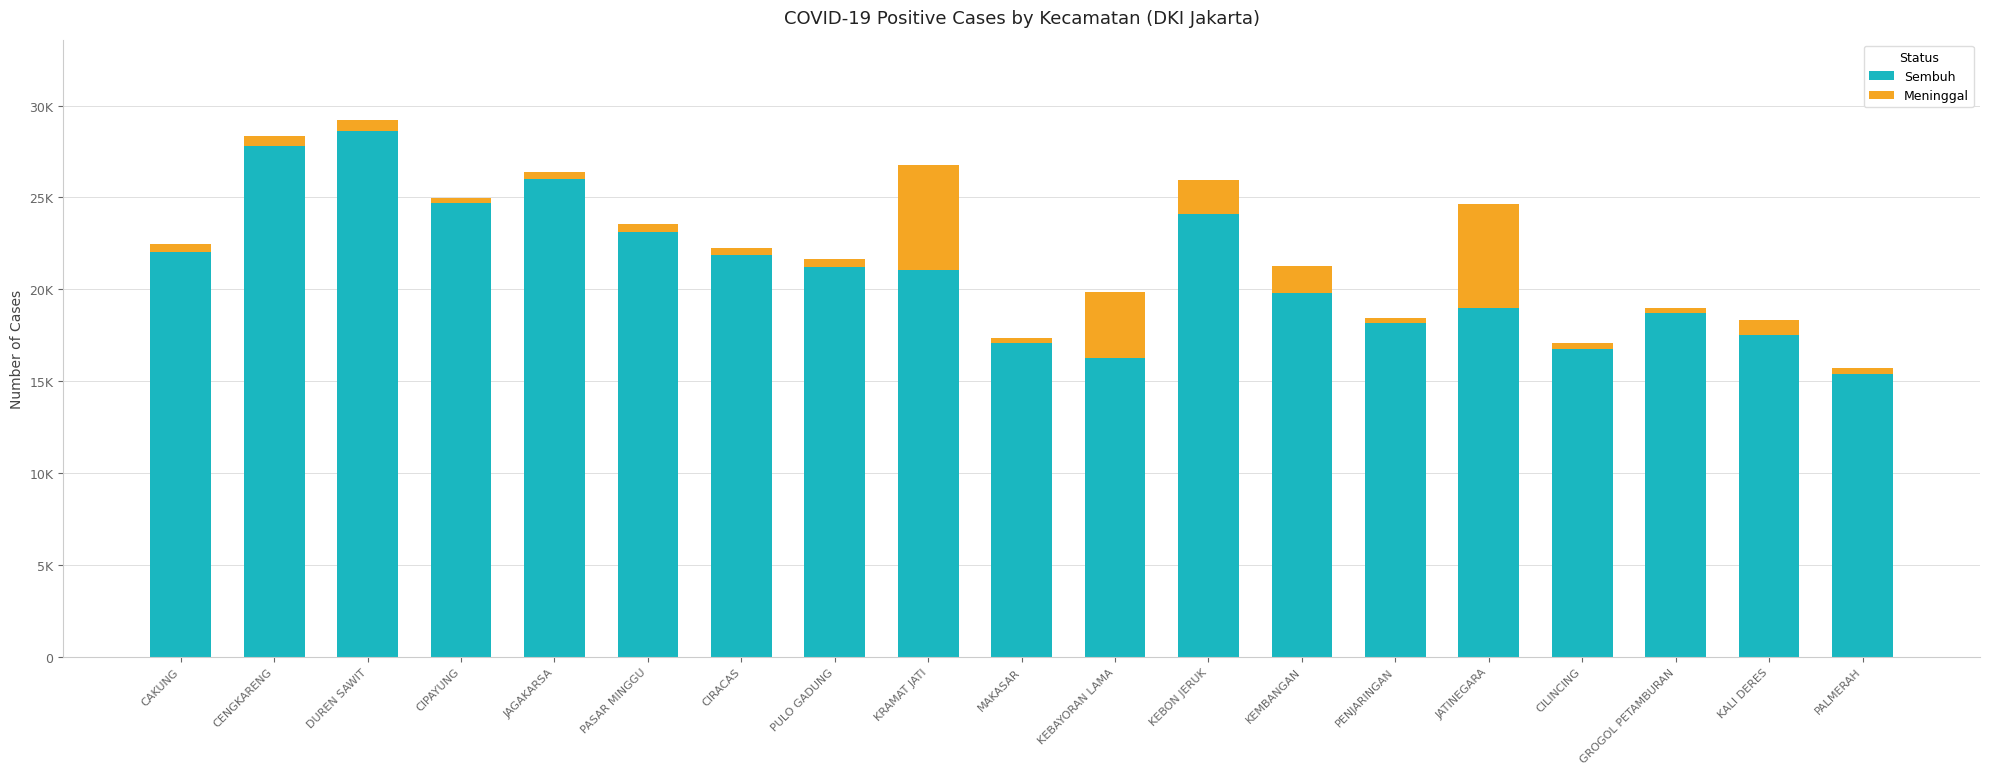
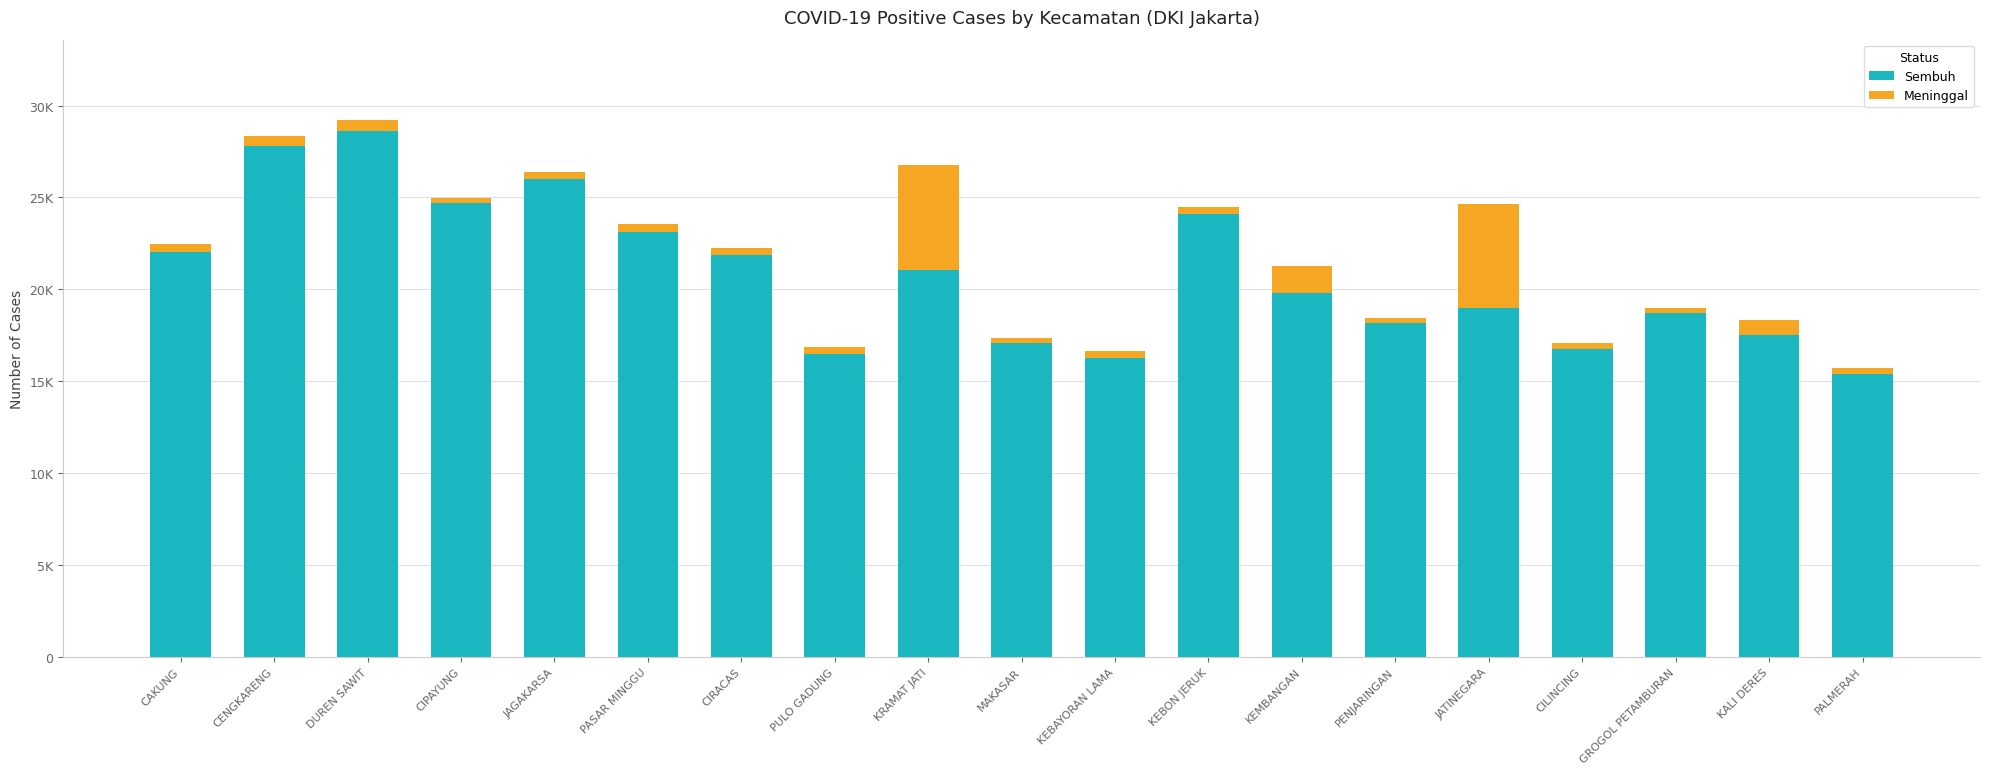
  {
    "Sembuh": {
      "CAKUNG": 22000,
      "CENGKARENG": 27800,
      "DUREN SAWIT": 28600,
      "CIPAYUNG": 24700,
      "JAGAKARSA": 26000,
      "PASAR MINGGU": 23100,
      "CIRACAS": 21900,
-     "PULO GADUNG": 21200,
+     "PULO GADUNG": 16500,
      "KRAMAT JATI": 21100,
      "MAKASAR": 17100,
      "KEBAYORAN LAMA": 16300,
      "KEBON JERUK": 24100,
      "KEMBANGAN": 19800,
      "PENJARINGAN": 18200,
      "JATINEGARA": 19000,
      "CILINCING": 16700,
      "GROGOL PETAMBURAN": 18700,
      "KALI DERES": 17500,
      "PALMERAH": 15400
    },
    "Meninggal": {
      "CAKUNG": 400,
      "CENGKARENG": 600,
      "DUREN SAWIT": 600,
      "CIPAYUNG": 300,
      "JAGAKARSA": 400,
      "PASAR MINGGU": 400,
      "CIRACAS": 400,
      "PULO GADUNG": 400,
      "KRAMAT JATI": 5700,
      "MAKASAR": 300,
-     "KEBAYORAN LAMA": 3600,
-     "KEBON JERUK": 1900,
+     "KEBAYORAN LAMA": 400,
+     "KEBON JERUK": 400,
      "KEMBANGAN": 1400,
      "PENJARINGAN": 200,
      "JATINEGARA": 5700,
      "CILINCING": 300,
      "GROGOL PETAMBURAN": 300,
      "KALI DERES": 800,
      "PALMERAH": 300
    }
  }
